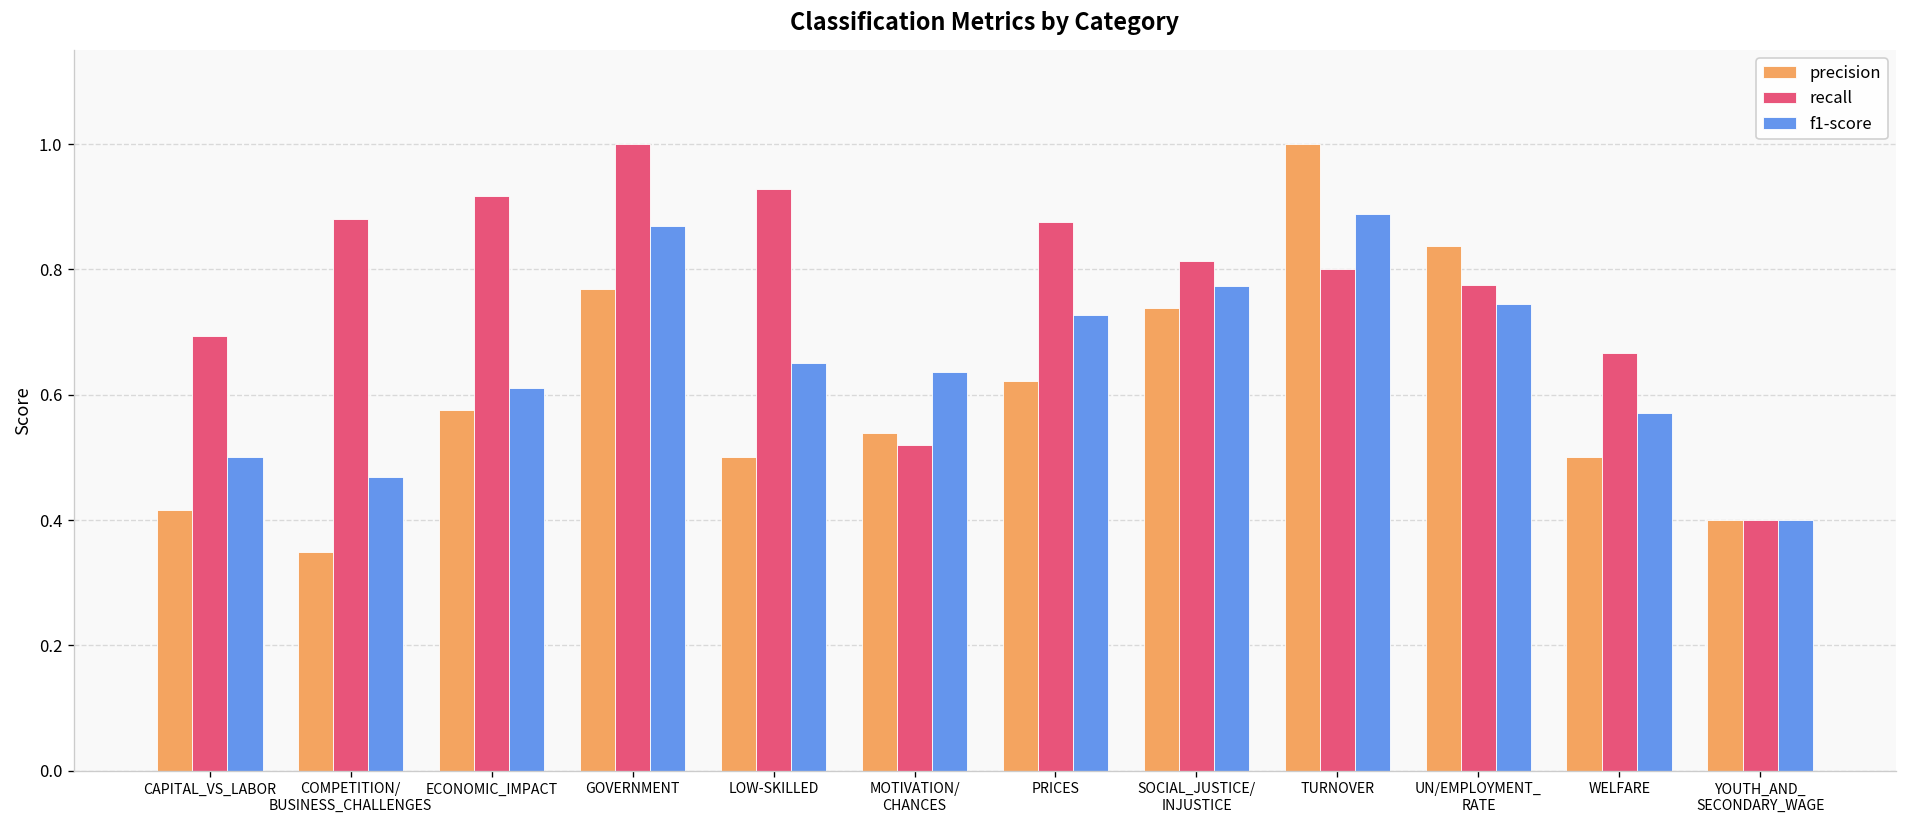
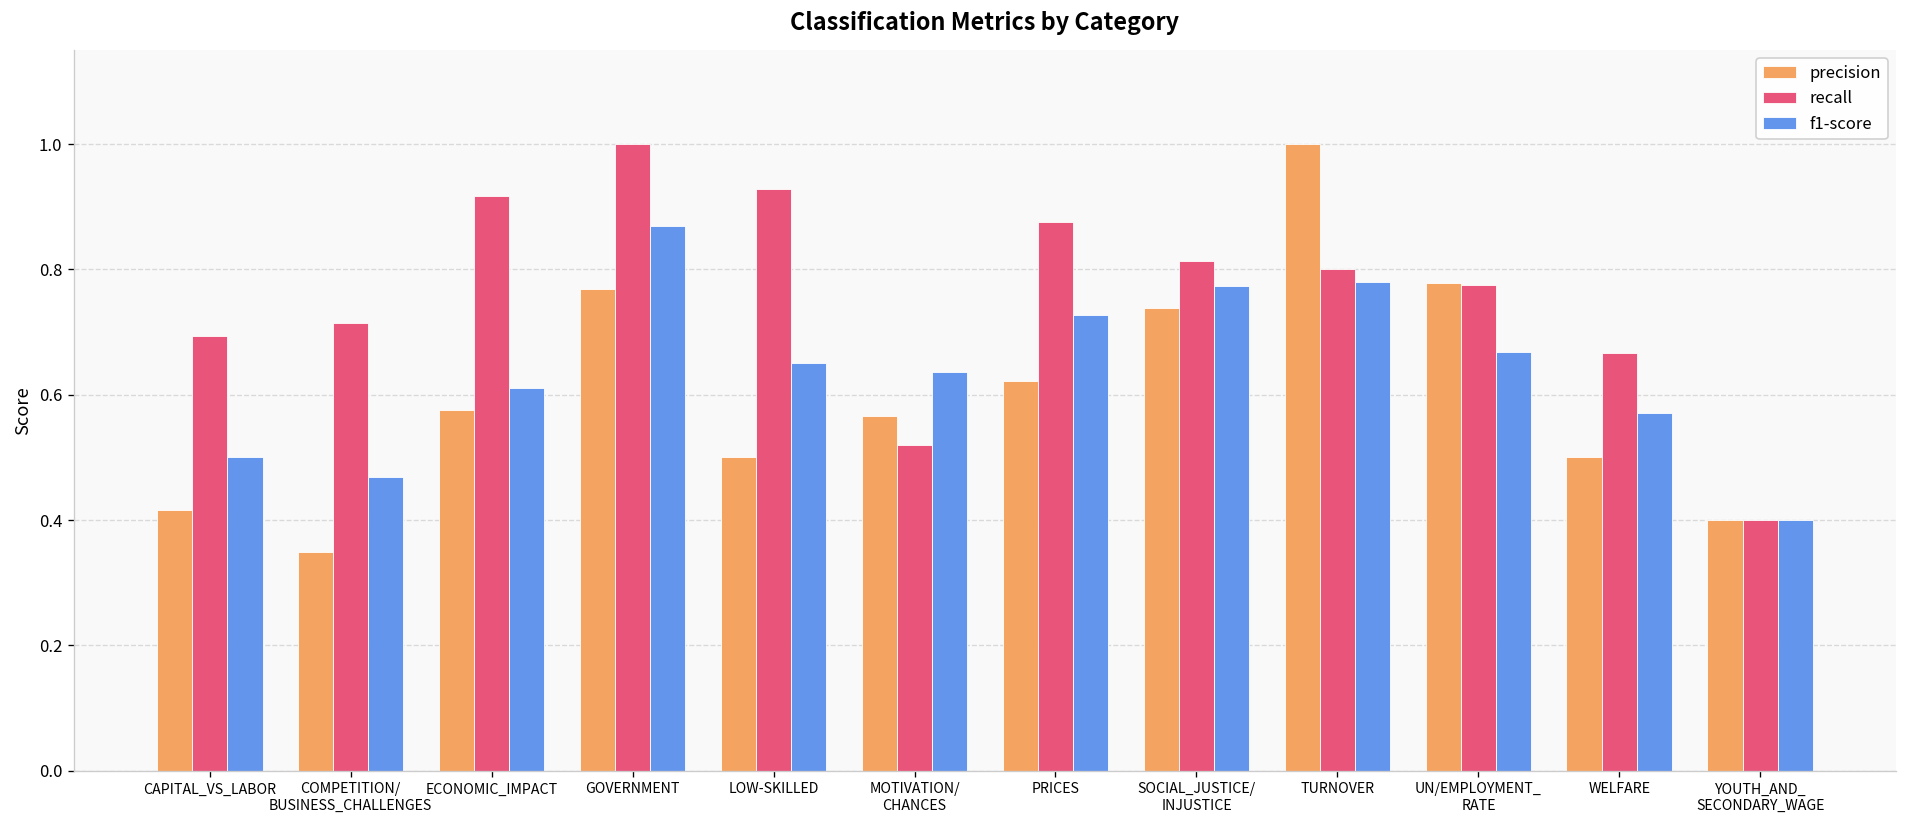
  {
    "precision": {
      "CAPITAL_VS_LABOR": 0.42,
      "COMPETITION/ BUSINESS_CHALLENGES": 0.35,
      "ECONOMIC_IMPACT": 0.58,
      "GOVERNMENT": 0.77,
      "LOW-SKILLED": 0.50,
-     "MOTIVATION/ CHANCES": 0.54,
+     "MOTIVATION/ CHANCES": 0.57,
      "PRICES": 0.62,
      "SOCIAL_JUSTICE/ INJUSTICE": 0.74,
      "TURNOVER": 1.00,
-     "UN/EMPLOYMENT_ RATE": 0.84,
+     "UN/EMPLOYMENT_ RATE": 0.78,
      "WELFARE": 0.50,
      "YOUTH_AND_ SECONDARY_WAGE": 0.40
    },
    "recall": {
      "CAPITAL_VS_LABOR": 0.69,
-     "COMPETITION/ BUSINESS_CHALLENGES": 0.88,
+     "COMPETITION/ BUSINESS_CHALLENGES": 0.71,
      "ECONOMIC_IMPACT": 0.92,
      "GOVERNMENT": 1.00,
      "LOW-SKILLED": 0.93,
      "MOTIVATION/ CHANCES": 0.52,
      "PRICES": 0.88,
      "SOCIAL_JUSTICE/ INJUSTICE": 0.81,
      "TURNOVER": 0.80,
      "UN/EMPLOYMENT_ RATE": 0.77,
      "WELFARE": 0.67,
      "YOUTH_AND_ SECONDARY_WAGE": 0.40
    },
    "f1-score": {
      "CAPITAL_VS_LABOR": 0.50,
      "COMPETITION/ BUSINESS_CHALLENGES": 0.47,
      "ECONOMIC_IMPACT": 0.61,
      "GOVERNMENT": 0.87,
      "LOW-SKILLED": 0.65,
      "MOTIVATION/ CHANCES": 0.64,
      "PRICES": 0.73,
      "SOCIAL_JUSTICE/ INJUSTICE": 0.77,
-     "TURNOVER": 0.89,
-     "UN/EMPLOYMENT_ RATE": 0.74,
+     "TURNOVER": 0.78,
+     "UN/EMPLOYMENT_ RATE": 0.67,
      "WELFARE": 0.57,
      "YOUTH_AND_ SECONDARY_WAGE": 0.40
    }
  }
